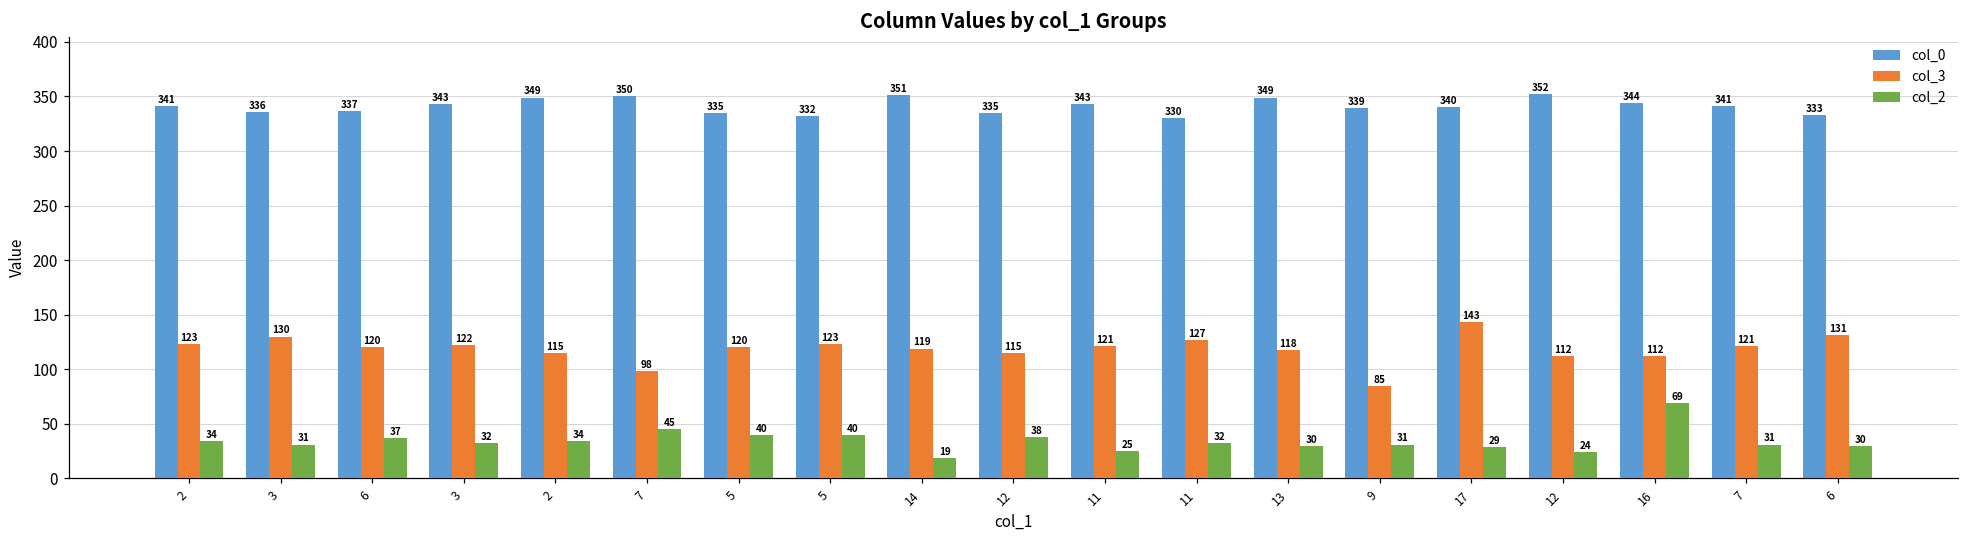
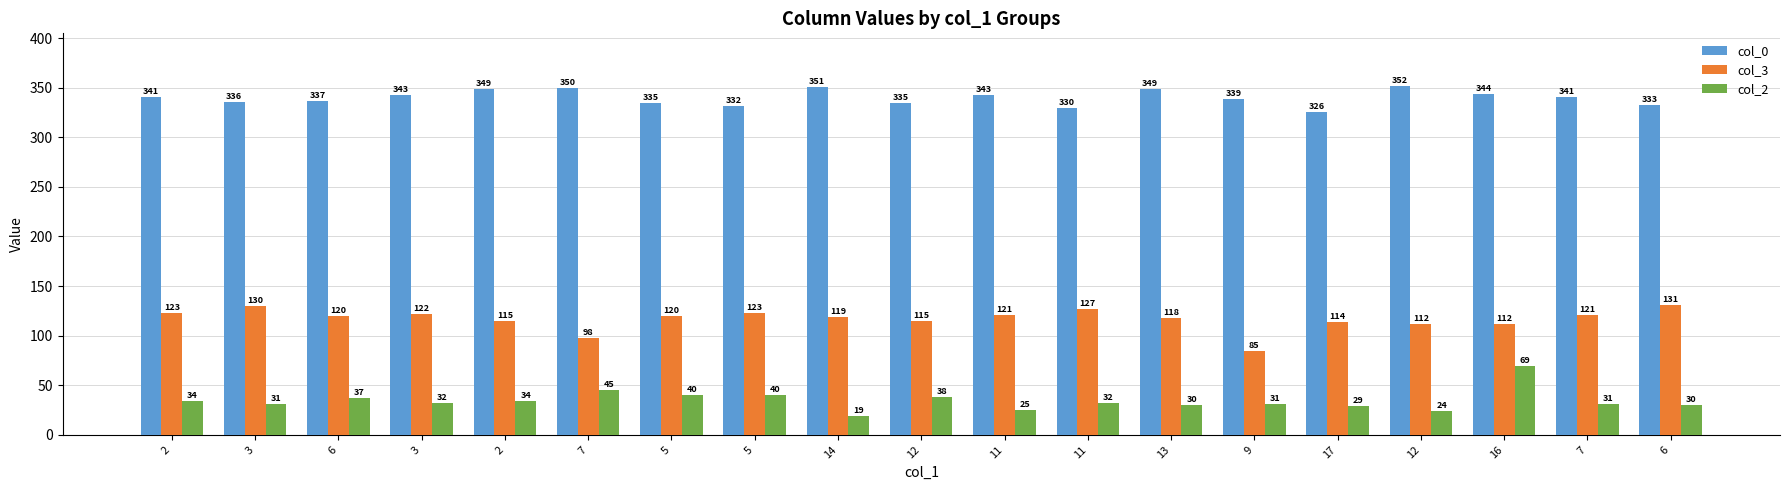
  {
    "col_0": {
      "14": 351,
      "13": 349,
      "9": 339,
-     "17": 340,
+     "17": 326,
      "16": 344
    },
    "col_3": {
      "14": 119,
      "13": 118,
      "9": 85,
-     "17": 143,
+     "17": 114,
      "16": 112
    },
    "col_2": {
      "14": 19,
      "13": 30,
      "9": 31,
      "17": 29,
      "16": 69
    }
  }
